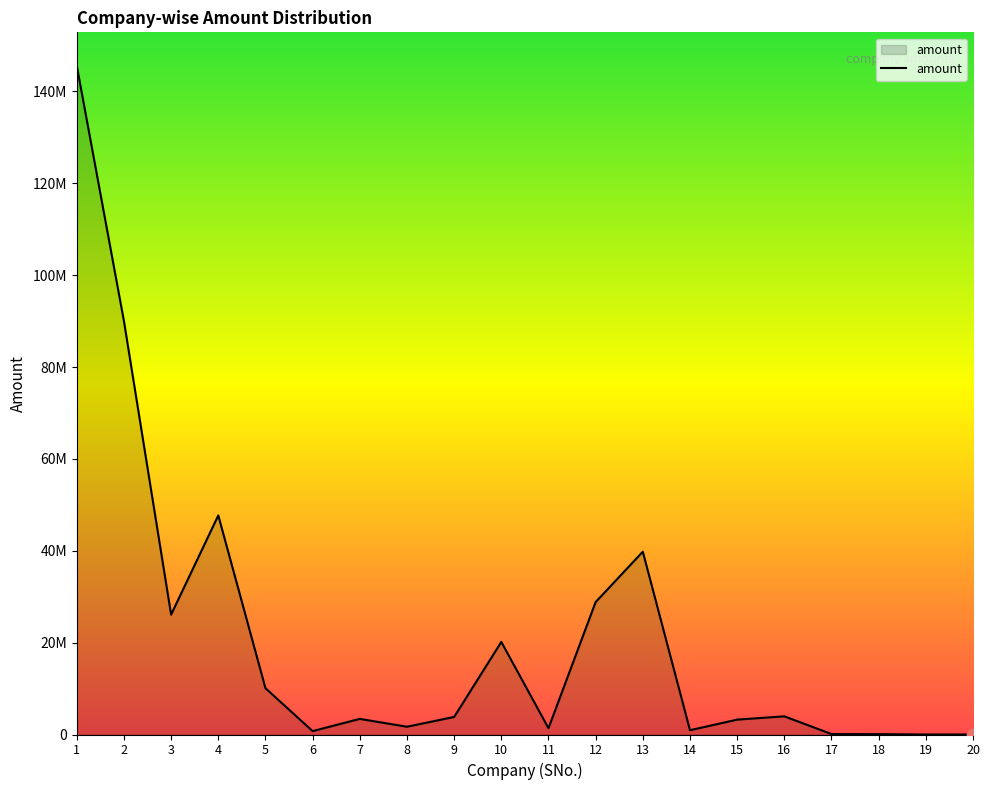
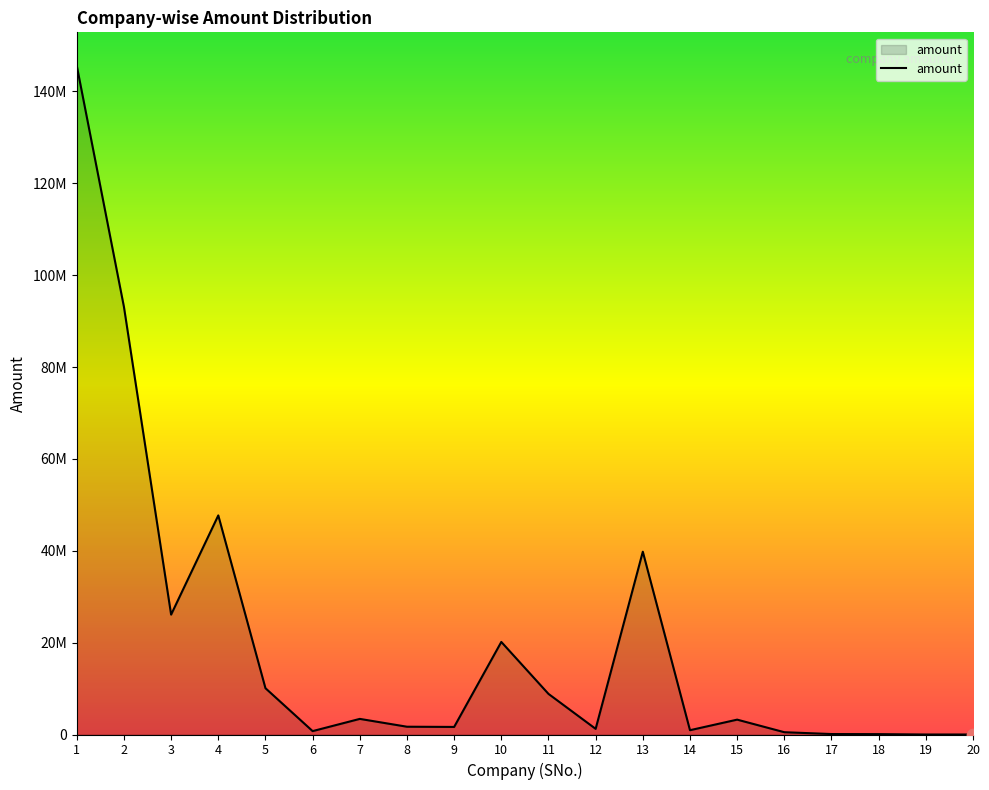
  {
    "amount": {
      "1": 146000000,
-     "2": 90000000,
+     "2": 93000000,
      "3": 26000000,
      "4": 48000000,
      "5": 10000000,
      "6": 1000000,
      "7": 3000000,
      "8": 2000000,
-     "9": 4000000,
+     "9": 2000000,
      "10": 20000000,
-     "11": 1000000,
-     "12": 29000000,
+     "11": 9000000,
+     "12": 1000000,
      "13": 40000000,
      "14": 1000000,
      "15": 3000000,
-     "16": 4000000,
+     "16": 1000000,
      "17": 0,
      "18": 0,
      "19": 0
    }
  }
